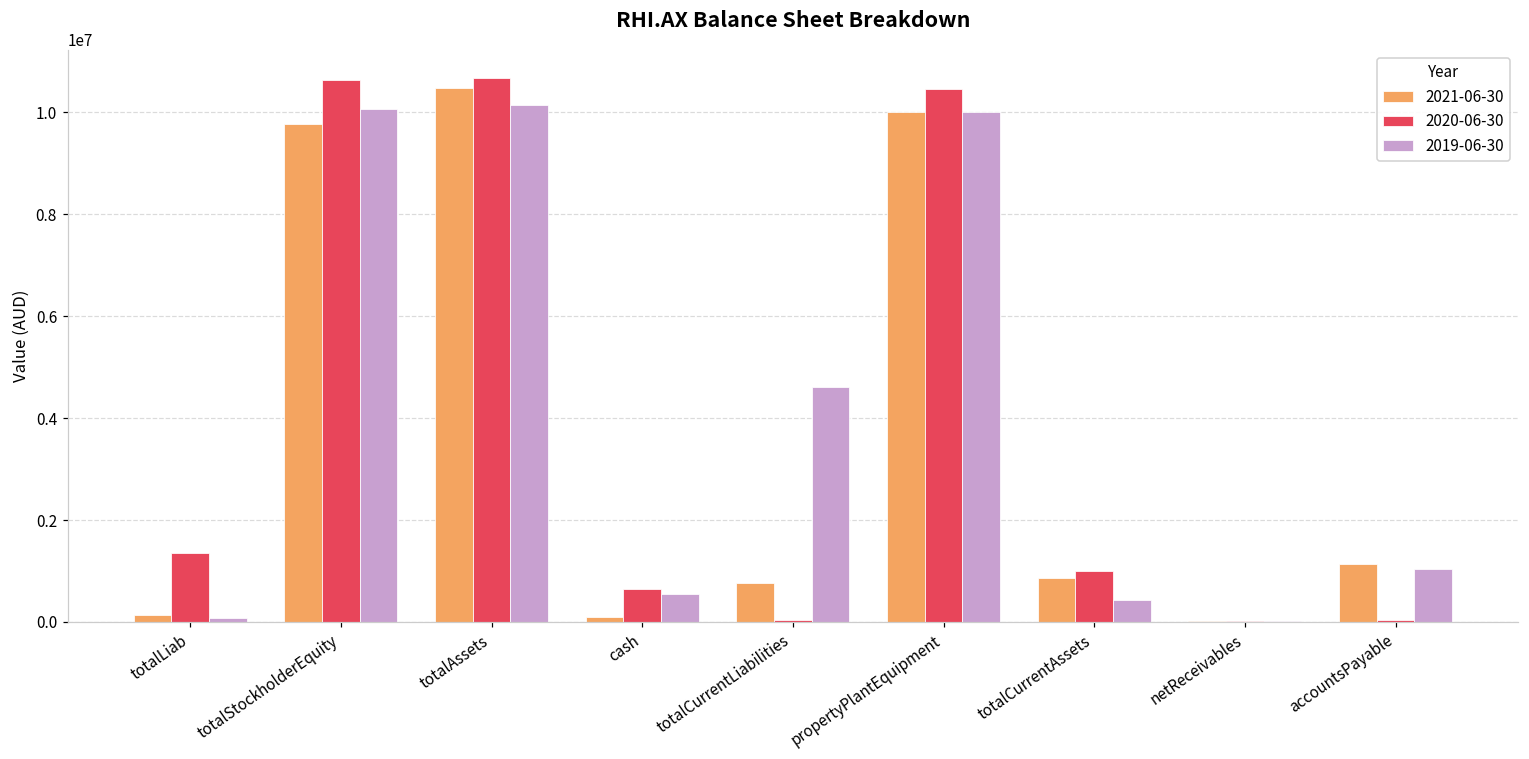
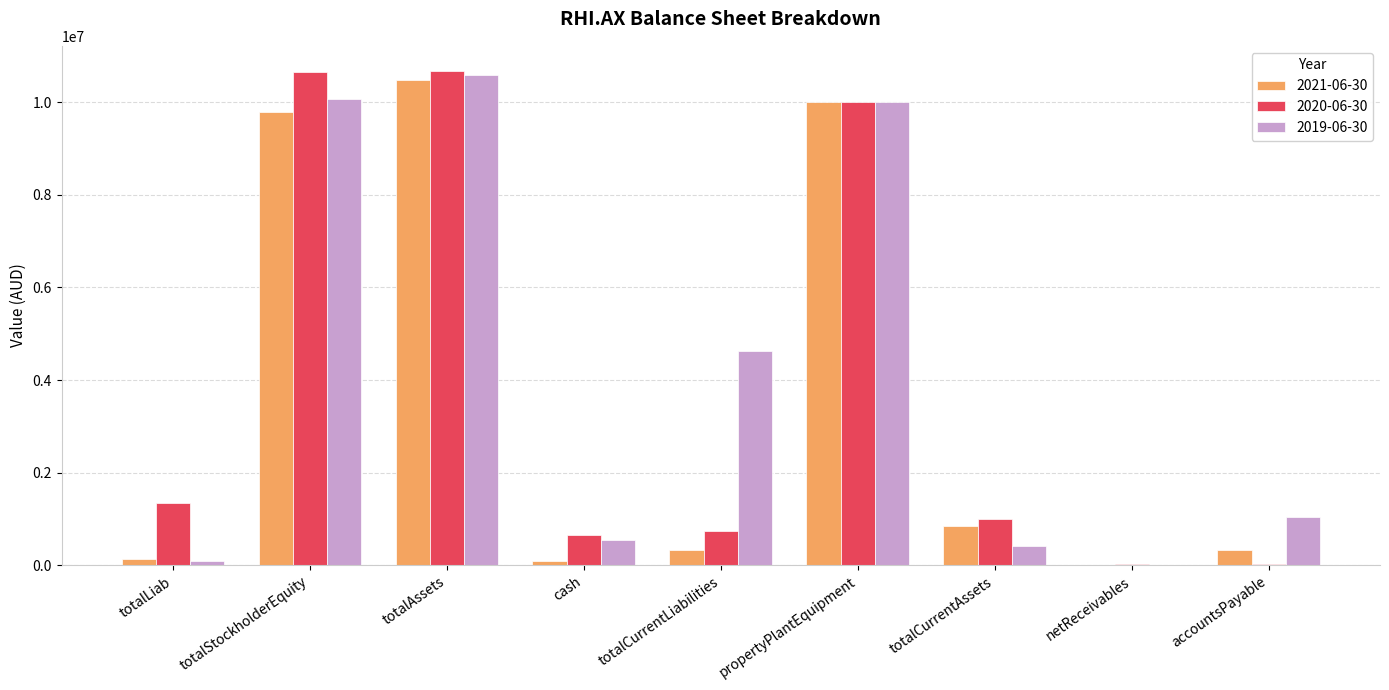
  {
    "2021-06-30": {
      "totalLiab": 100000,
      "totalStockholderEquity": 9800000,
      "totalAssets": 10500000,
      "cash": 100000,
-     "totalCurrentLiabilities": 800000,
+     "totalCurrentLiabilities": 300000,
      "propertyPlantEquipment": 10000000,
      "totalCurrentAssets": 900000,
-     "accountsPayable": 1100000
+     "accountsPayable": 300000
    },
    "2020-06-30": {
      "totalLiab": 1300000,
      "totalStockholderEquity": 10600000,
      "totalAssets": 10700000,
      "cash": 700000,
-     "totalCurrentLiabilities": 0,
-     "propertyPlantEquipment": 10500000,
+     "totalCurrentLiabilities": 800000,
+     "propertyPlantEquipment": 10000000,
      "totalCurrentAssets": 1000000
    },
    "2019-06-30": {
      "totalLiab": 100000,
      "totalStockholderEquity": 10100000,
-     "totalAssets": 10100000,
+     "totalAssets": 10600000,
      "cash": 500000,
      "totalCurrentLiabilities": 4600000,
      "propertyPlantEquipment": 10000000,
      "totalCurrentAssets": 400000,
      "accountsPayable": 1000000
    }
  }
